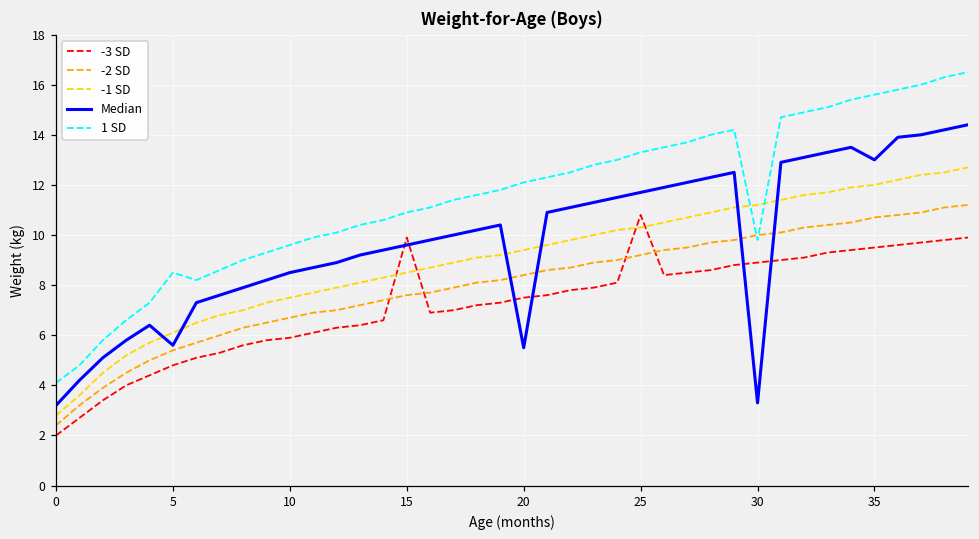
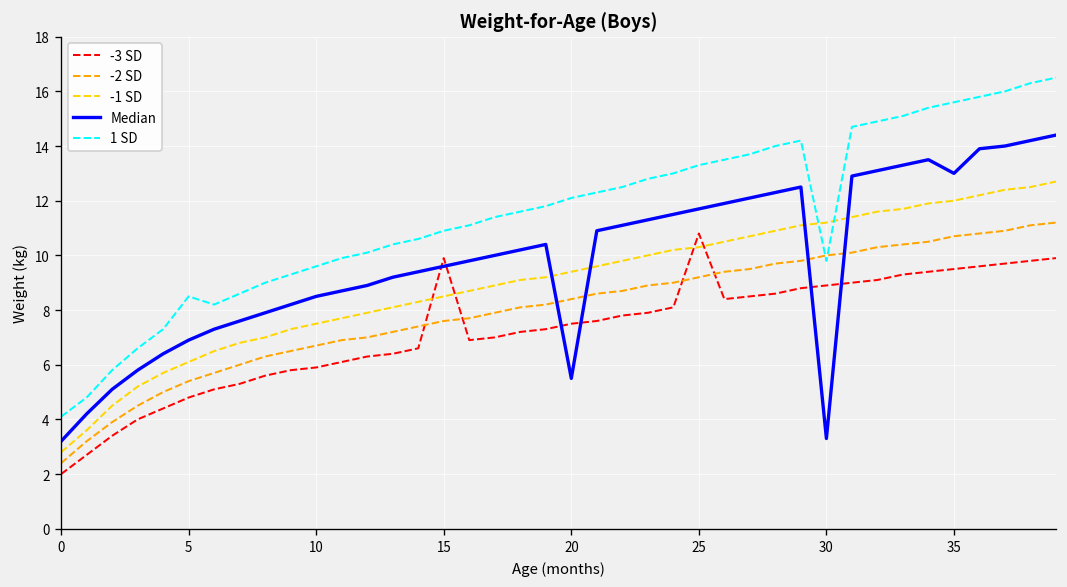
  {
    "-3 SD": {
      "0": 2.0,
      "5": 4.8,
      "10": 5.9,
      "15": 9.9,
      "20": 7.5,
      "25": 10.8,
      "30": 8.9,
      "35": 9.5
    },
    "Median": {
      "0": 3.2,
-     "5": 5.6,
+     "5": 6.9,
      "10": 8.5,
      "15": 9.6,
      "20": 5.5,
      "25": 11.7,
      "30": 3.3,
      "35": 13.0
    },
    "1 SD": {
      "0": 4.1,
      "5": 8.5,
      "10": 9.6,
      "15": 10.9,
      "20": 12.1,
      "25": 13.3,
      "30": 9.8,
      "35": 15.6
    }
  }
